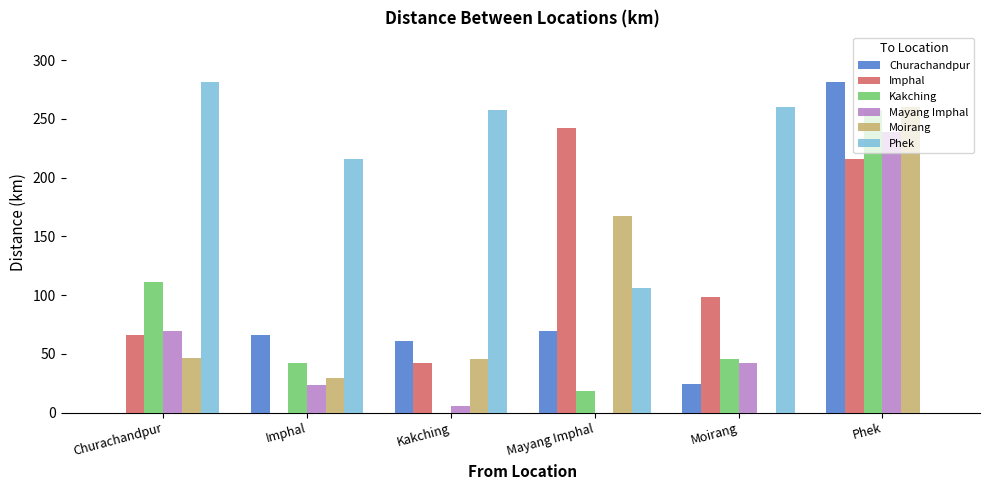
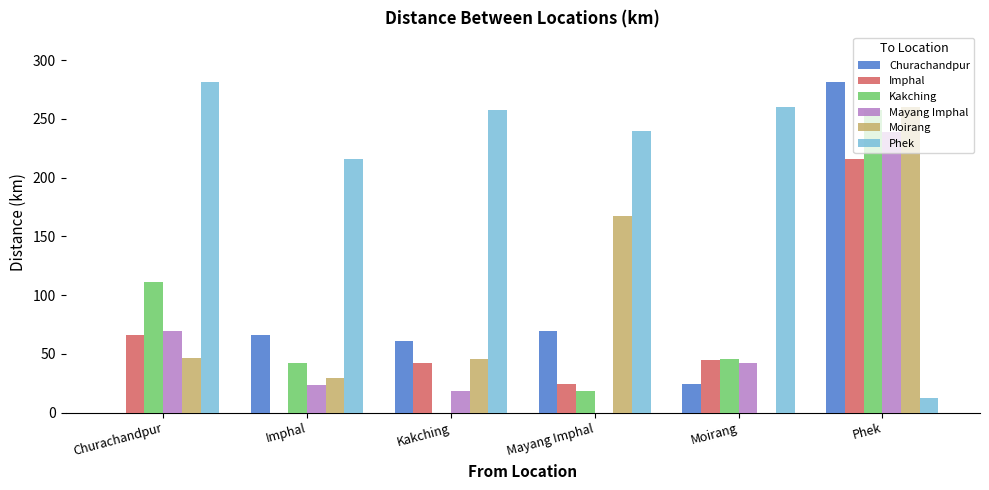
  {
    "Churachandpur": {
      "Churachandpur": 0,
      "Imphal": 66,
      "Kakching": 61,
      "Mayang Imphal": 70,
      "Moirang": 25,
      "Phek": 281
    },
    "Imphal": {
      "Churachandpur": 66,
      "Imphal": 0,
      "Kakching": 42,
-     "Mayang Imphal": 242,
-     "Moirang": 98,
+     "Mayang Imphal": 24,
+     "Moirang": 45,
      "Phek": 216
    },
    "Kakching": {
      "Churachandpur": 111,
      "Imphal": 42,
      "Kakching": 0,
      "Mayang Imphal": 18,
      "Moirang": 46
    },
    "Mayang Imphal": {
      "Churachandpur": 70,
      "Imphal": 24,
-     "Kakching": 5,
+     "Kakching": 18,
      "Mayang Imphal": 0,
      "Moirang": 42
    },
    "Moirang": {
      "Churachandpur": 47,
      "Imphal": 29,
      "Kakching": 46,
      "Mayang Imphal": 167,
      "Moirang": 0
    },
    "Phek": {
      "Churachandpur": 281,
      "Imphal": 216,
      "Kakching": 257,
-     "Mayang Imphal": 106,
+     "Mayang Imphal": 239,
      "Moirang": 260,
-     "Phek": 0
+     "Phek": 12
    }
  }
